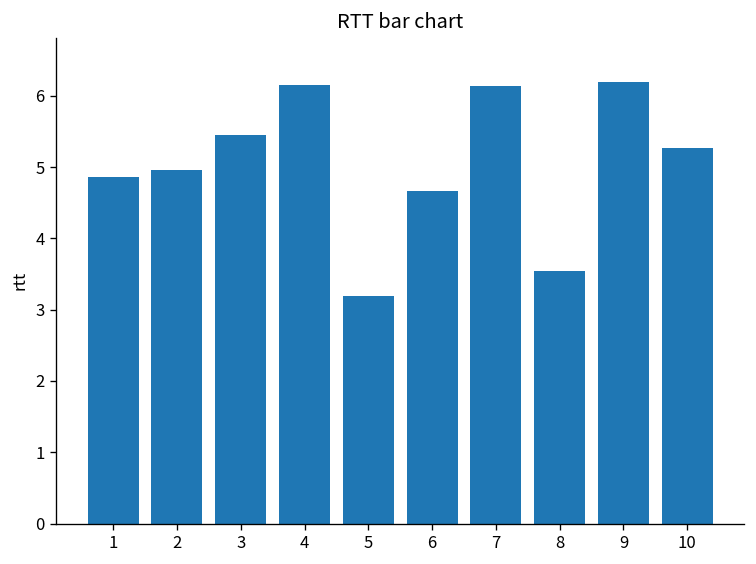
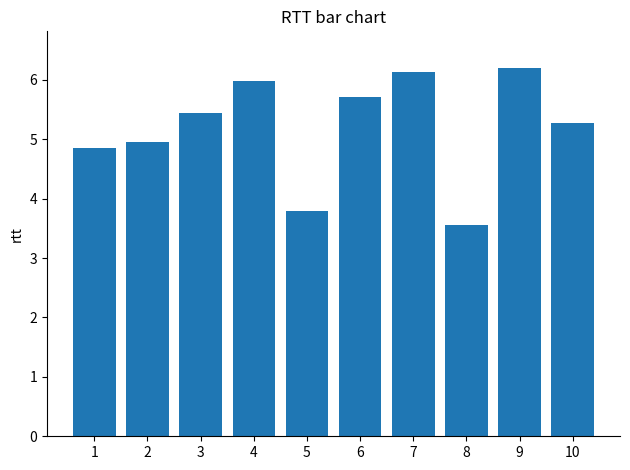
  {
    "1": 4.9,
    "2": 5.0,
    "3": 5.4,
-   "4": 6.1,
-   "5": 3.2,
-   "6": 4.7,
+   "4": 6.0,
+   "5": 3.8,
+   "6": 5.7,
    "7": 6.1,
    "8": 3.5,
    "9": 6.2,
    "10": 5.3
  }
